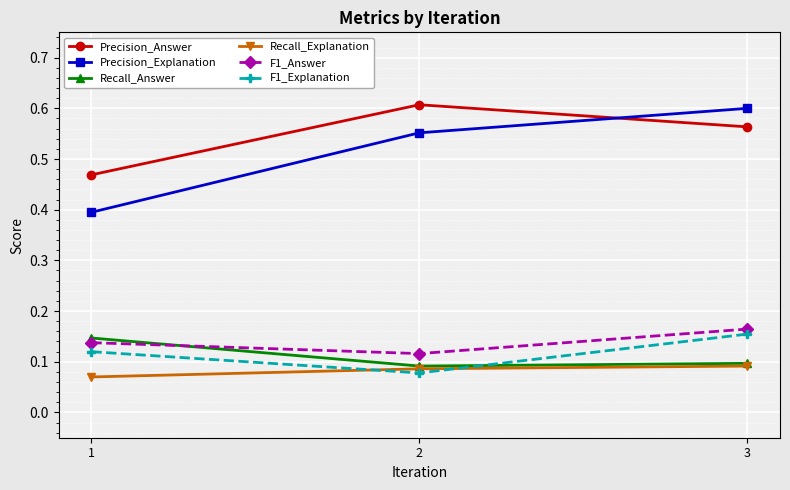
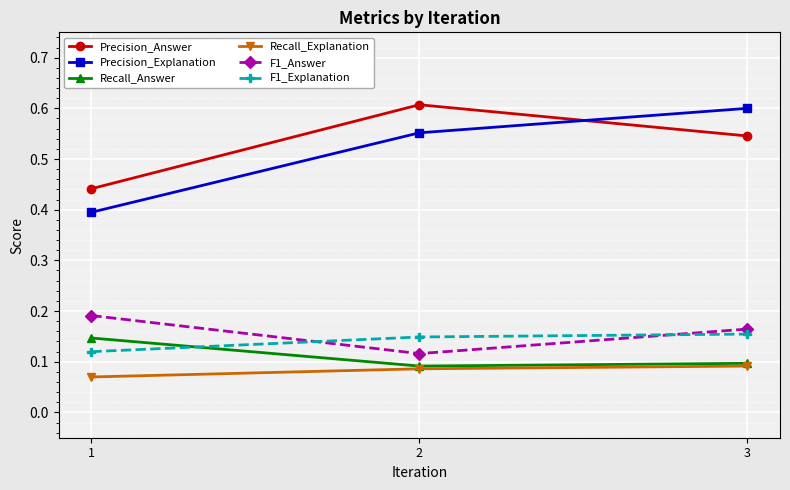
  {
    "Precision_Answer": {
-     "1": 0.47,
+     "1": 0.44,
      "2": 0.61,
-     "3": 0.56
+     "3": 0.55
    },
    "Precision_Explanation": {
      "1": 0.39,
      "2": 0.55,
      "3": 0.60
    },
    "Recall_Answer": {
      "1": 0.15,
      "2": 0.09,
      "3": 0.10
    },
    "Recall_Explanation": {
      "1": 0.07,
      "2": 0.09,
      "3": 0.09
    },
    "F1_Answer": {
-     "1": 0.14,
+     "1": 0.19,
      "2": 0.12,
      "3": 0.16
    },
    "F1_Explanation": {
      "1": 0.12,
-     "2": 0.08,
+     "2": 0.15,
      "3": 0.15
    }
  }
